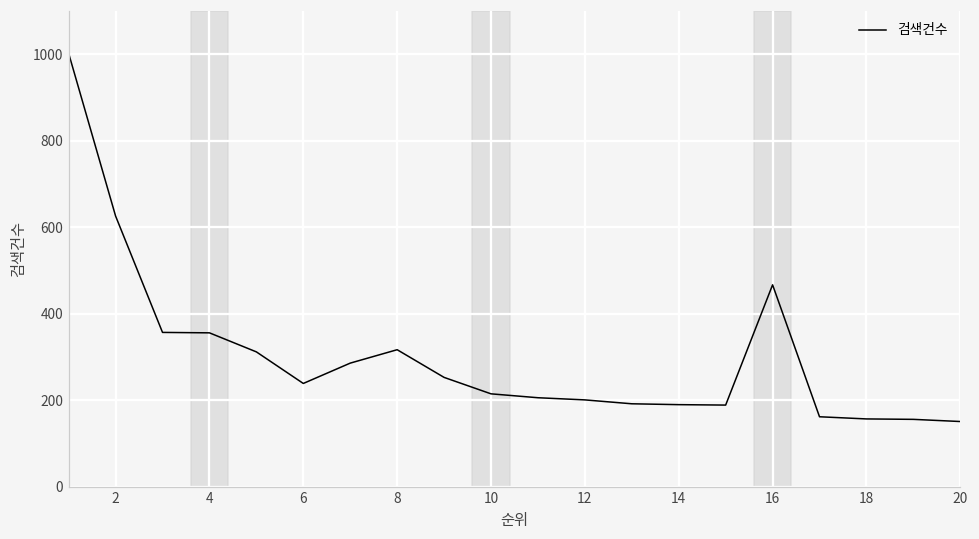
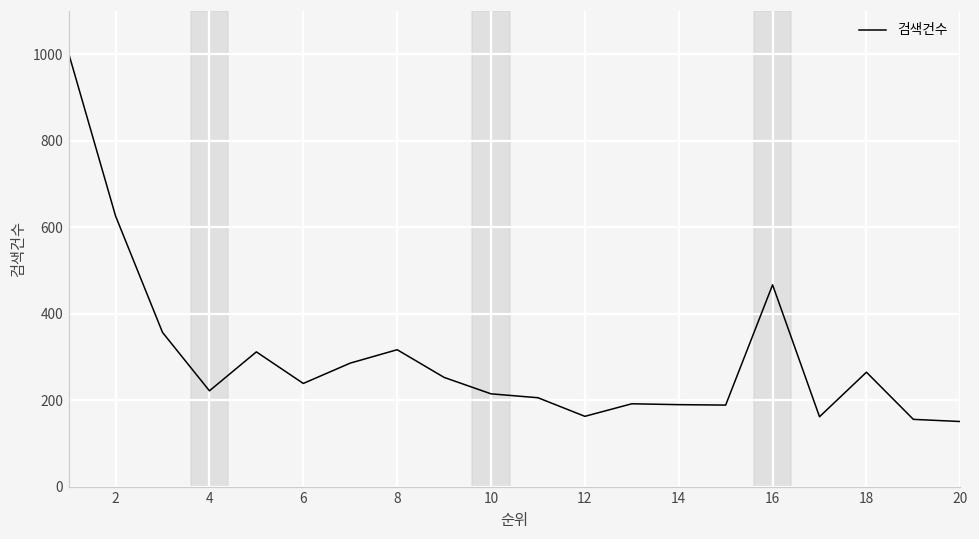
  {
    "2": 630,
-   "4": 360,
+   "4": 220,
    "6": 240,
    "8": 320,
    "10": 220,
-   "12": 200,
+   "12": 160,
    "14": 190,
    "16": 470,
-   "18": 160,
+   "18": 270,
    "20": 150
  }
